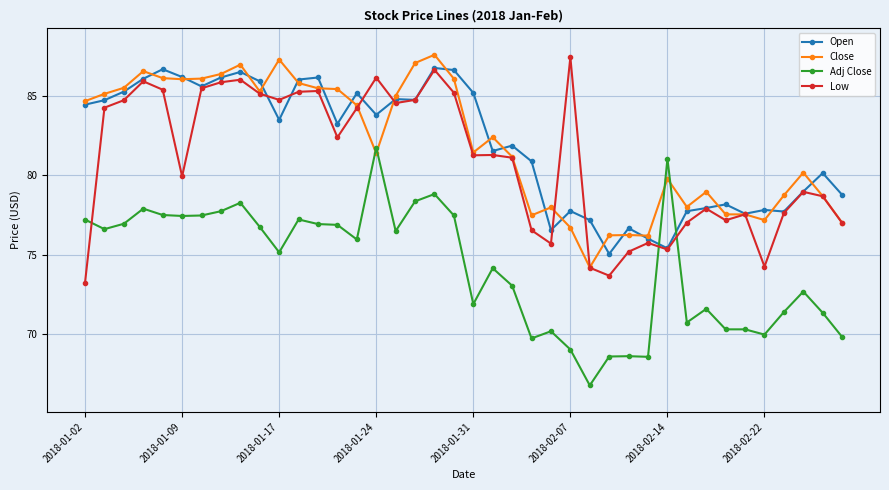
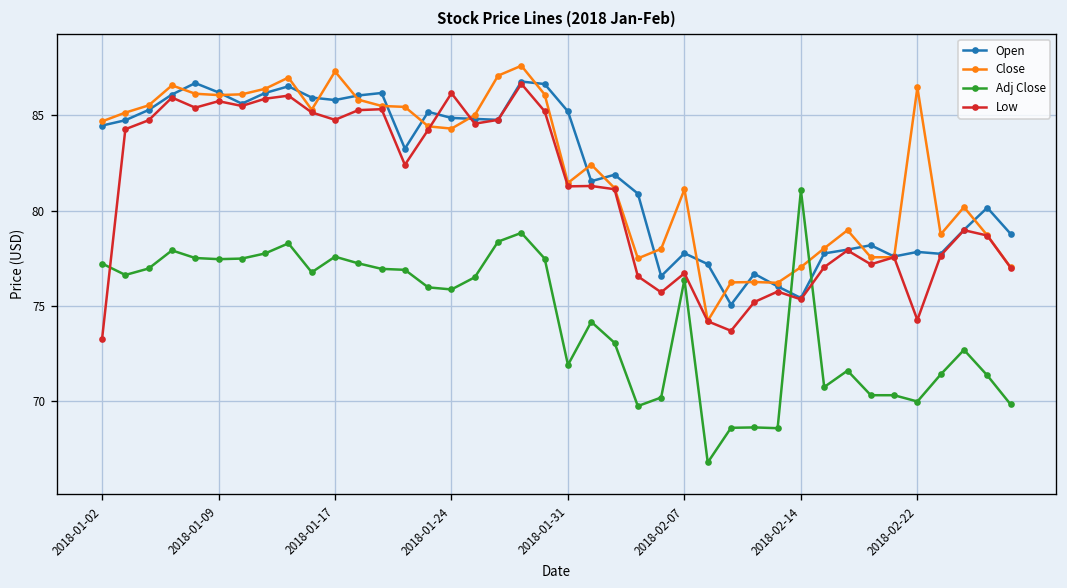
  {
    "Open": {
      "2018-01-02": 84.5,
-     "2018-01-17": 83.5,
-     "2018-01-24": 83.8,
+     "2018-01-17": 85.8,
+     "2018-01-24": 84.9,
      "2018-01-31": 85.2,
      "2018-02-07": 77.8,
      "2018-02-22": 77.8
    },
    "Close": {
      "2018-01-02": 84.7,
      "2018-01-17": 87.3,
-     "2018-01-24": 81.4,
+     "2018-01-24": 84.3,
      "2018-01-31": 81.5,
-     "2018-02-07": 76.7,
-     "2018-02-14": 79.8,
-     "2018-02-22": 77.2
+     "2018-02-07": 81.1,
+     "2018-02-14": 77.0,
+     "2018-02-22": 86.5
    },
    "Adj Close": {
      "2018-01-02": 77.2,
      "2018-01-09": 77.5,
-     "2018-01-17": 75.2,
-     "2018-01-24": 81.8,
+     "2018-01-17": 77.6,
+     "2018-01-24": 75.9,
      "2018-01-31": 71.9,
-     "2018-02-07": 69.0,
+     "2018-02-07": 76.4,
      "2018-02-14": 81.1,
      "2018-02-22": 70.0
    },
    "Low": {
      "2018-01-02": 73.3,
-     "2018-01-09": 79.9,
+     "2018-01-09": 85.7,
      "2018-01-17": 84.8,
      "2018-01-24": 86.2,
      "2018-01-31": 81.3,
-     "2018-02-07": 87.5,
+     "2018-02-07": 76.7,
      "2018-02-22": 74.3
    }
  }
